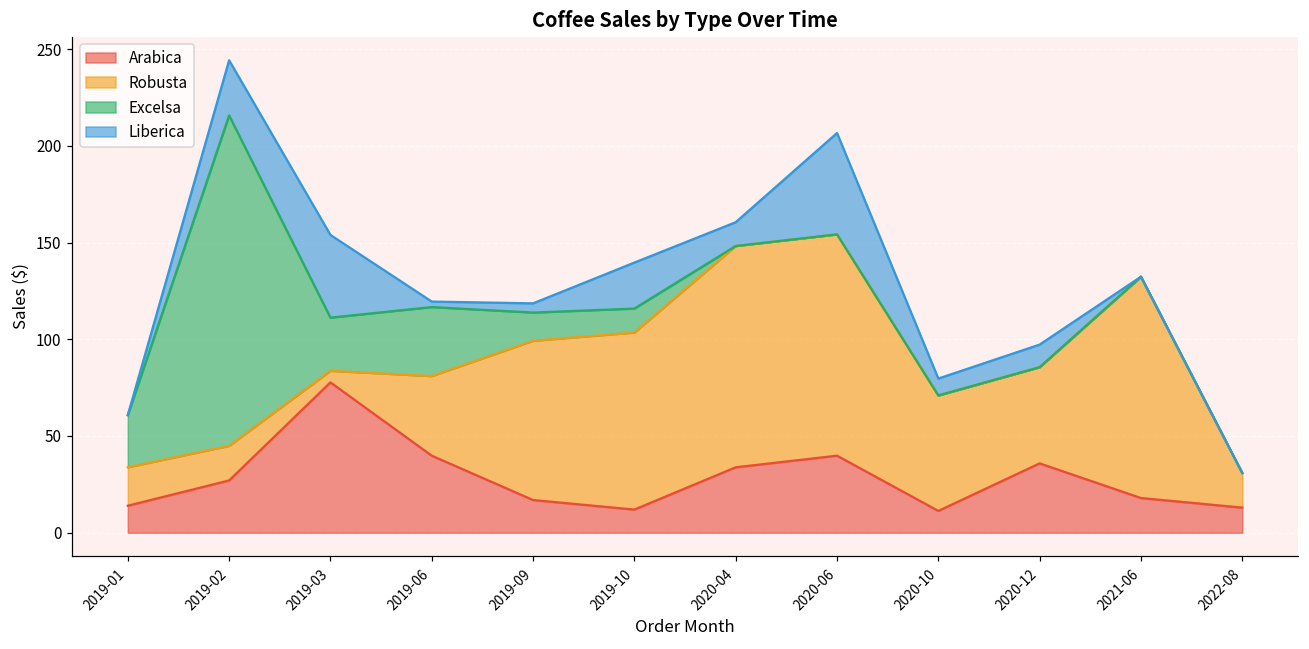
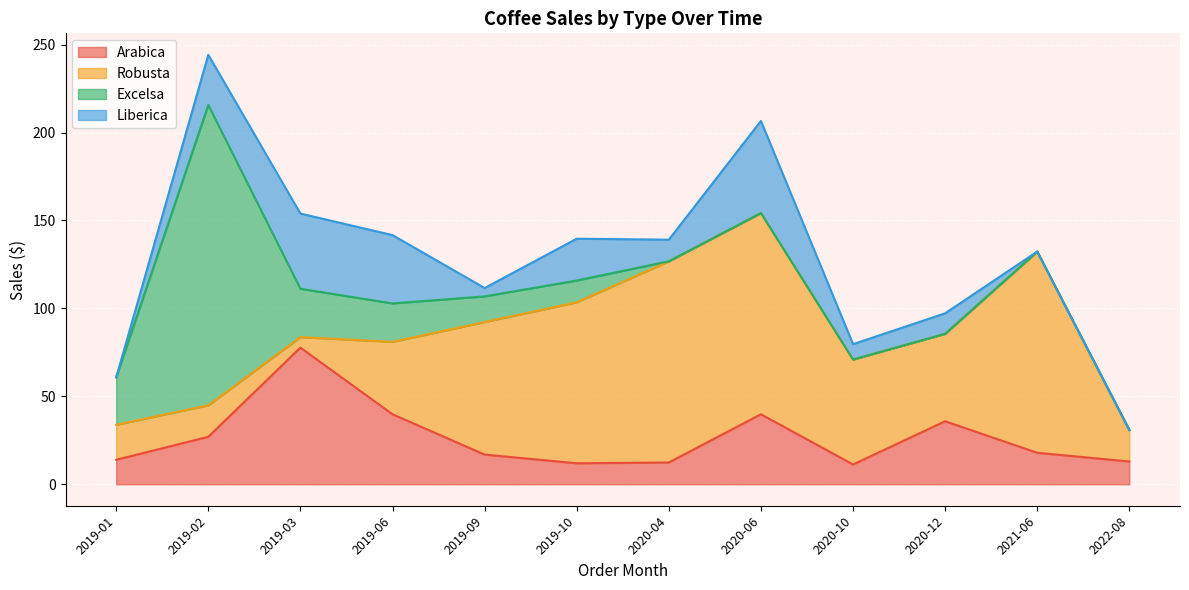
  {
    "Arabica": {
      "2019-01": 14,
      "2019-02": 27,
      "2019-03": 78,
      "2019-06": 40,
      "2019-09": 17,
      "2019-10": 12,
-     "2020-04": 34,
+     "2020-04": 12,
      "2020-06": 40,
      "2020-10": 11,
      "2020-12": 36,
      "2021-06": 18,
      "2022-08": 13
    },
    "Robusta": {
      "2019-01": 20,
      "2019-02": 18,
      "2019-03": 6,
      "2019-06": 41,
-     "2019-09": 82,
+     "2019-09": 75,
      "2019-10": 92
    },
    "Excelsa": {
      "2019-02": 171,
      "2019-03": 28,
-     "2019-06": 36,
+     "2019-06": 22,
      "2019-09": 15,
      "2019-10": 12
    },
    "Liberica": {
      "2019-02": 29,
      "2019-03": 43,
-     "2019-06": 3,
+     "2019-06": 39,
      "2019-09": 5,
      "2019-10": 24,
      "2020-04": 12,
      "2020-06": 52,
      "2020-10": 9,
      "2020-12": 12
    }
  }
